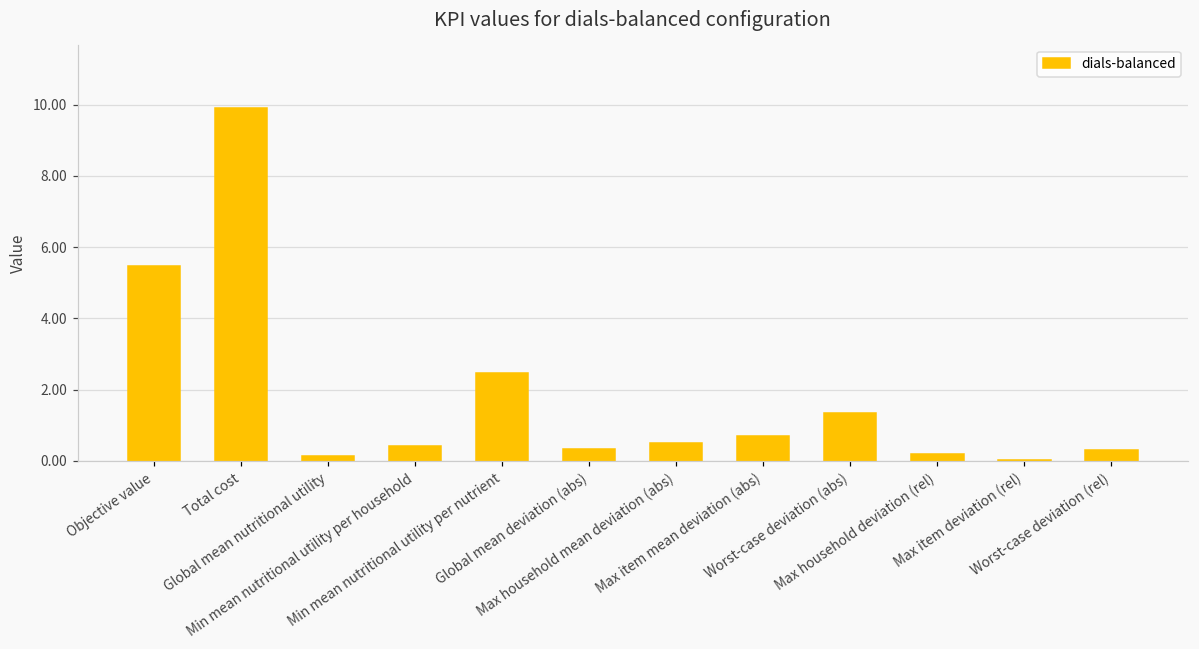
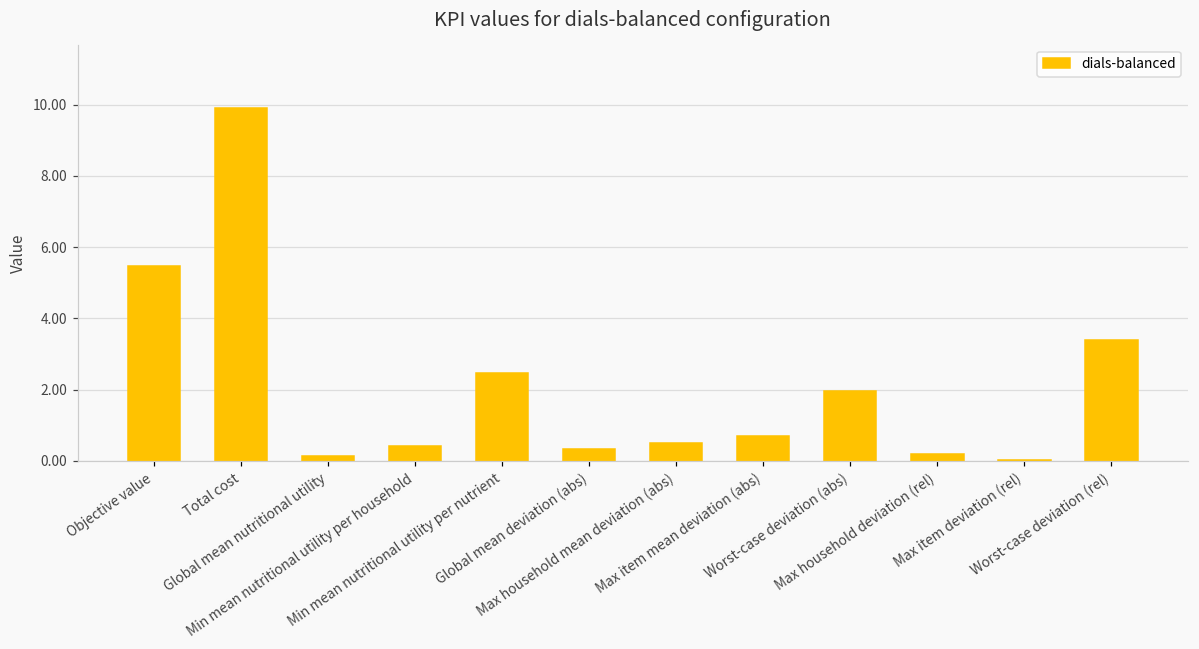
  {
    "Objective value": 5.5,
    "Total cost": 9.9,
    "Global mean nutritional utility": 0.1,
    "Min mean nutritional utility per household": 0.4,
    "Min mean nutritional utility per nutrient": 2.5,
    "Global mean deviation (abs)": 0.3,
    "Max household mean deviation (abs)": 0.5,
    "Max item mean deviation (abs)": 0.7,
-   "Worst-case deviation (abs)": 1.3,
+   "Worst-case deviation (abs)": 2.0,
    "Max household deviation (rel)": 0.2,
-   "Worst-case deviation (rel)": 0.3
+   "Worst-case deviation (rel)": 3.4
  }
